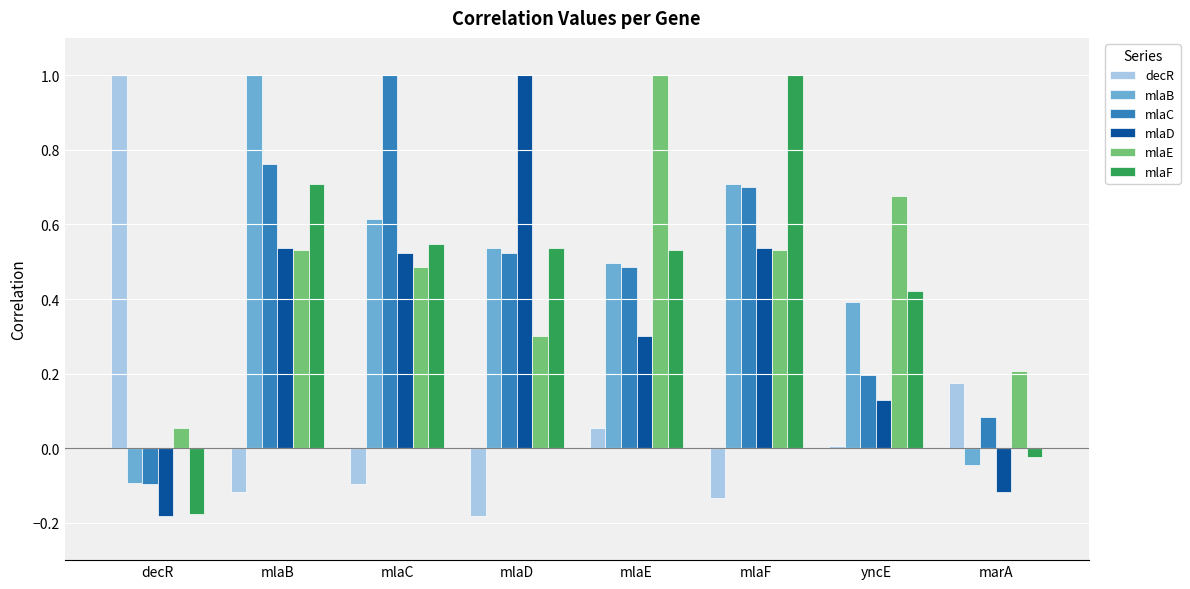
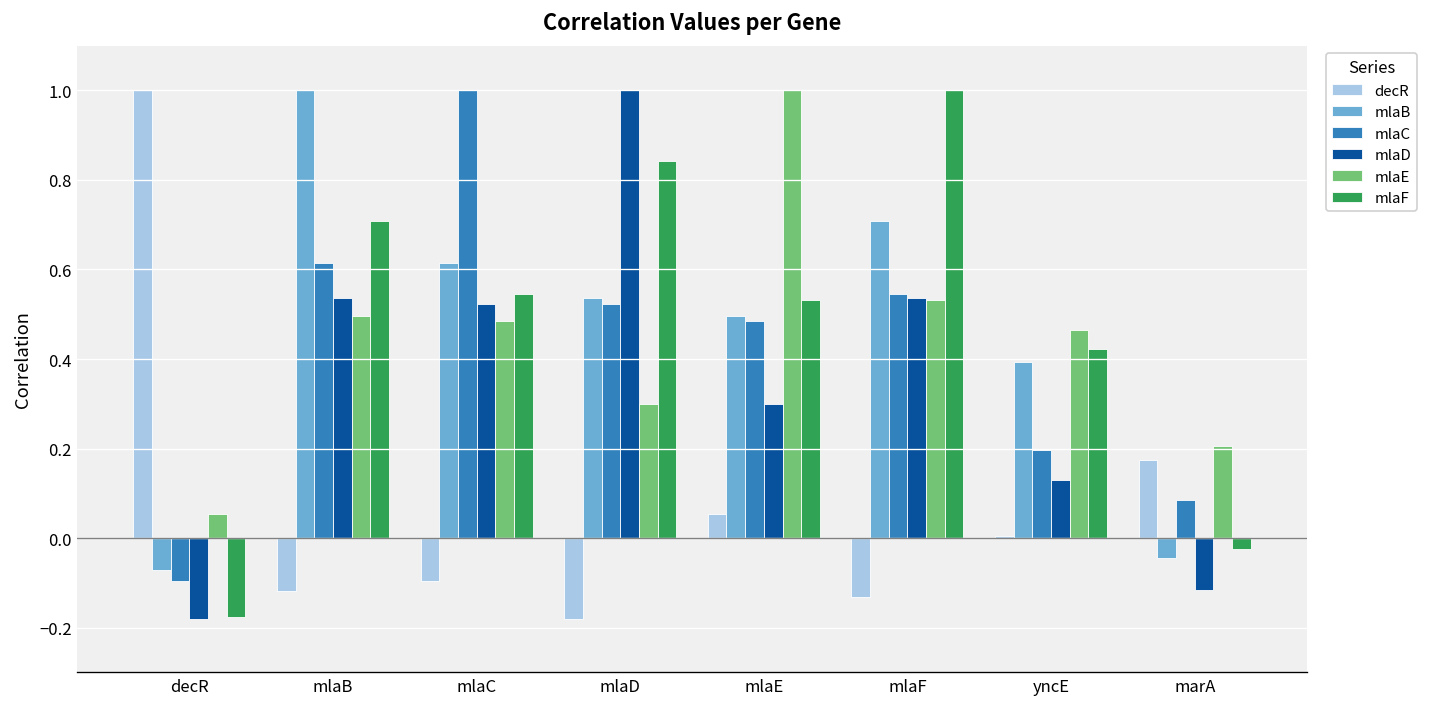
  {
    "decR": {
      "decR": 1.00,
      "mlaB": -0.12,
      "mlaC": -0.09,
      "mlaD": -0.18,
      "mlaE": 0.05,
      "mlaF": -0.13,
      "marA": 0.17
    },
    "mlaB": {
-     "decR": -0.09,
+     "decR": -0.07,
      "mlaB": 1.00,
      "mlaC": 0.62,
      "mlaD": 0.54,
      "mlaE": 0.50,
      "mlaF": 0.71,
      "yncE": 0.39,
      "marA": -0.04
    },
    "mlaC": {
      "decR": -0.09,
-     "mlaB": 0.76,
+     "mlaB": 0.62,
      "mlaC": 1.00,
      "mlaD": 0.52,
      "mlaE": 0.49,
-     "mlaF": 0.70,
+     "mlaF": 0.55,
      "yncE": 0.20,
      "marA": 0.08
    },
    "mlaD": {
      "decR": -0.18,
      "mlaB": 0.54,
      "mlaC": 0.52,
      "mlaD": 1.00,
      "mlaE": 0.30,
      "mlaF": 0.54,
      "yncE": 0.13,
      "marA": -0.12
    },
    "mlaE": {
      "decR": 0.05,
-     "mlaB": 0.53,
+     "mlaB": 0.50,
      "mlaC": 0.49,
      "mlaD": 0.30,
      "mlaE": 1.00,
      "mlaF": 0.53,
-     "yncE": 0.68,
+     "yncE": 0.46,
      "marA": 0.21
    },
    "mlaF": {
      "decR": -0.18,
      "mlaB": 0.71,
      "mlaC": 0.55,
-     "mlaD": 0.54,
+     "mlaD": 0.84,
      "mlaE": 0.53,
      "mlaF": 1.00,
      "yncE": 0.42,
      "marA": -0.02
    }
  }
